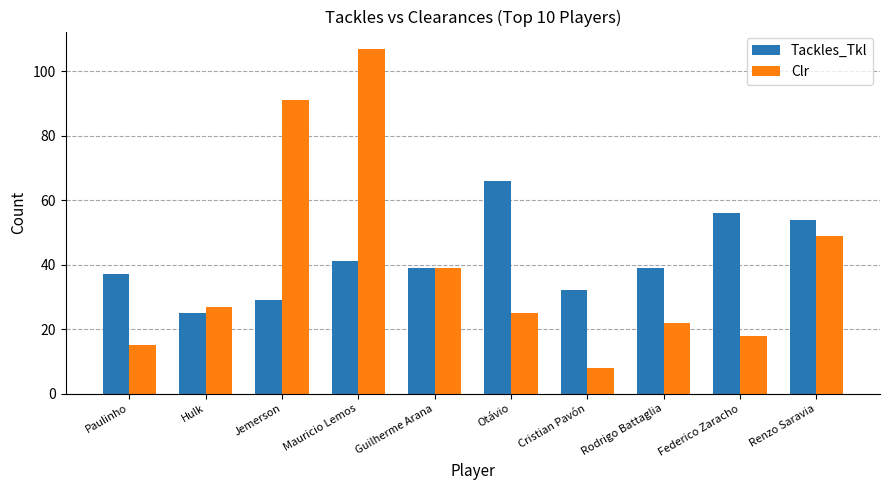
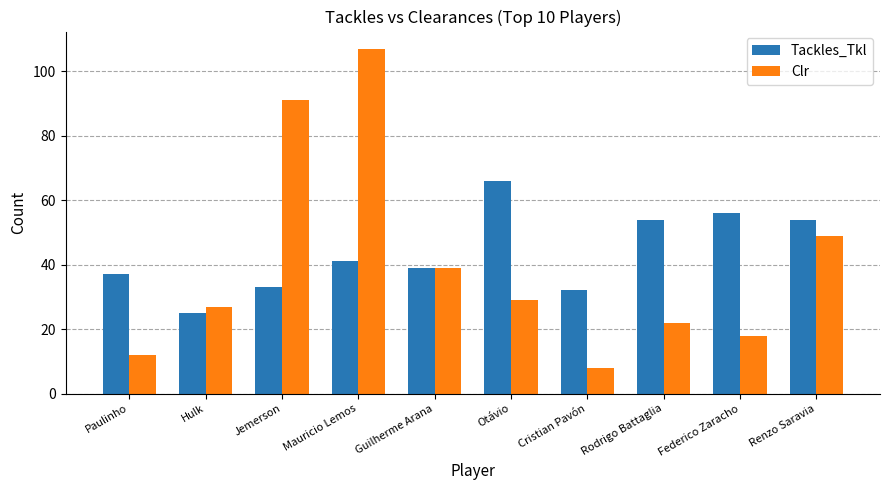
  {
    "Tackles_Tkl": {
      "Paulinho": 37,
      "Hulk": 25,
-     "Jemerson": 29,
+     "Jemerson": 33,
      "Mauricio Lemos": 41,
      "Guilherme Arana": 39,
      "Otávio": 66,
      "Cristian Pavón": 32,
-     "Rodrigo Battaglia": 39,
+     "Rodrigo Battaglia": 54,
      "Federico Zaracho": 56,
      "Renzo Saravia": 54
    },
    "Clr": {
-     "Paulinho": 15,
+     "Paulinho": 12,
      "Hulk": 27,
      "Jemerson": 91,
      "Mauricio Lemos": 107,
      "Guilherme Arana": 39,
-     "Otávio": 25,
+     "Otávio": 29,
      "Cristian Pavón": 8,
      "Rodrigo Battaglia": 22,
      "Federico Zaracho": 18,
      "Renzo Saravia": 49
    }
  }
